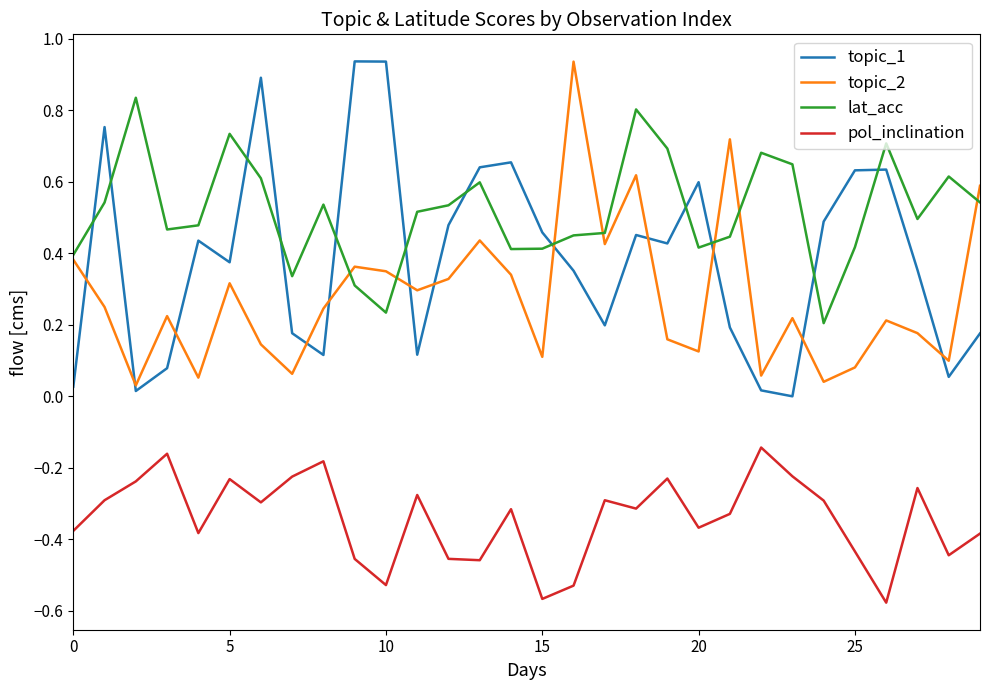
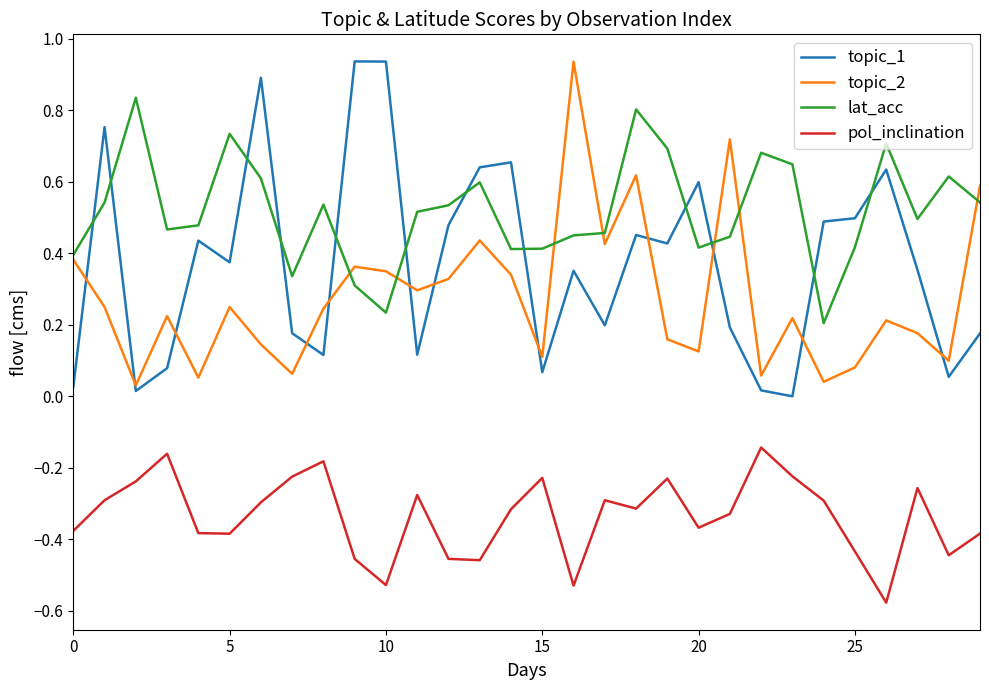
  {
    "topic_1": {
      "0": 0.03,
      "5": 0.37,
      "10": 0.94,
-     "15": 0.46,
+     "15": 0.07,
      "20": 0.60,
-     "25": 0.63
+     "25": 0.50
    },
    "topic_2": {
      "0": 0.38,
-     "5": 0.32,
+     "5": 0.25,
      "10": 0.35,
      "15": 0.11,
      "20": 0.13,
      "25": 0.08
    },
    "lat_acc": {
      "0": 0.40,
      "5": 0.73,
      "10": 0.23,
      "15": 0.41,
      "20": 0.42,
      "25": 0.42
    },
    "pol_inclination": {
      "0": -0.38,
-     "5": -0.23,
+     "5": -0.39,
      "10": -0.53,
-     "15": -0.57,
+     "15": -0.23,
      "20": -0.37,
      "25": -0.43
    }
  }
